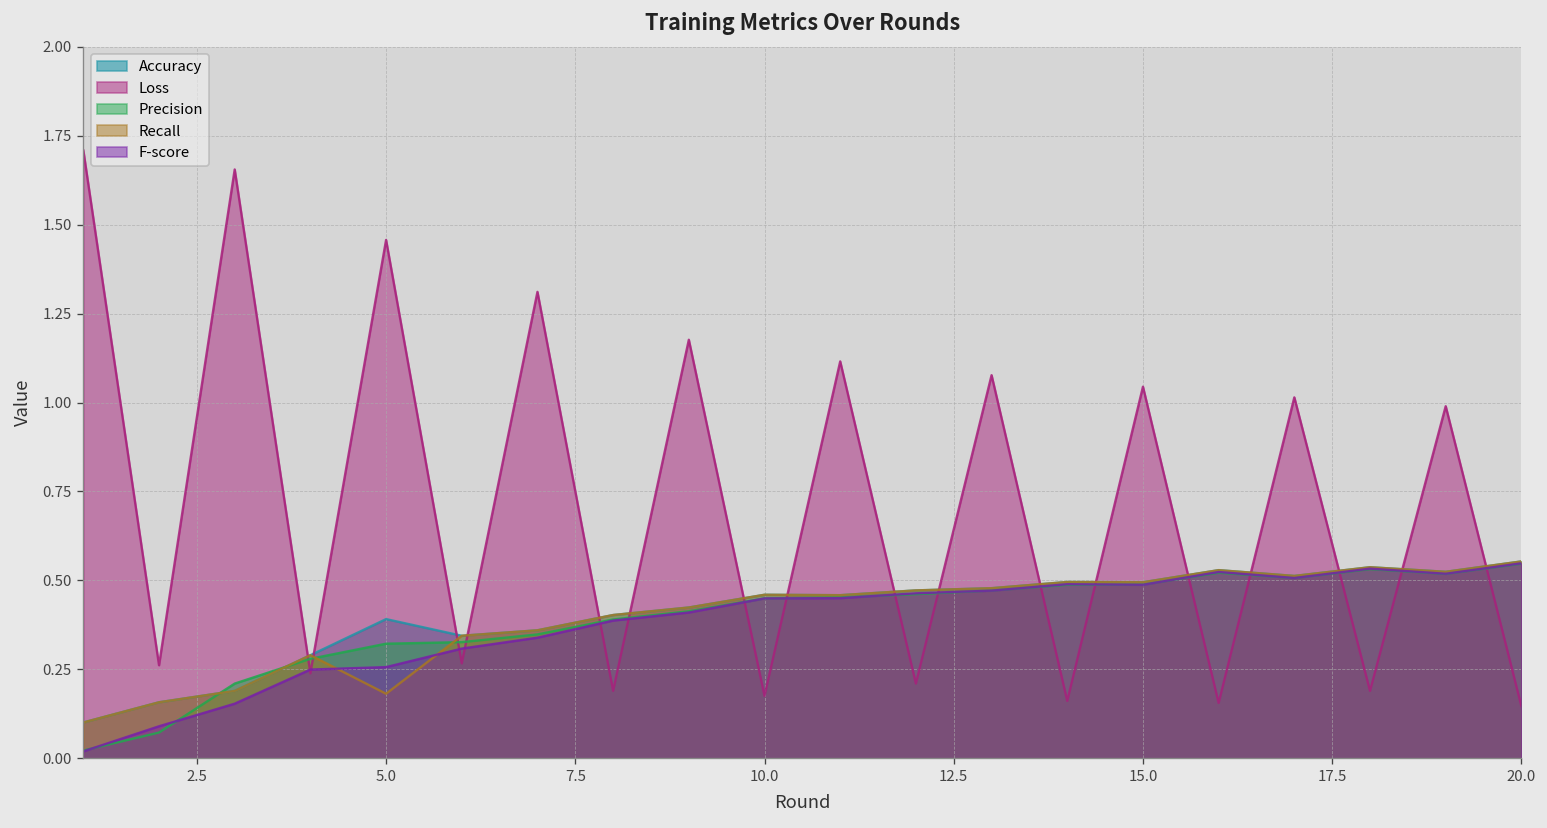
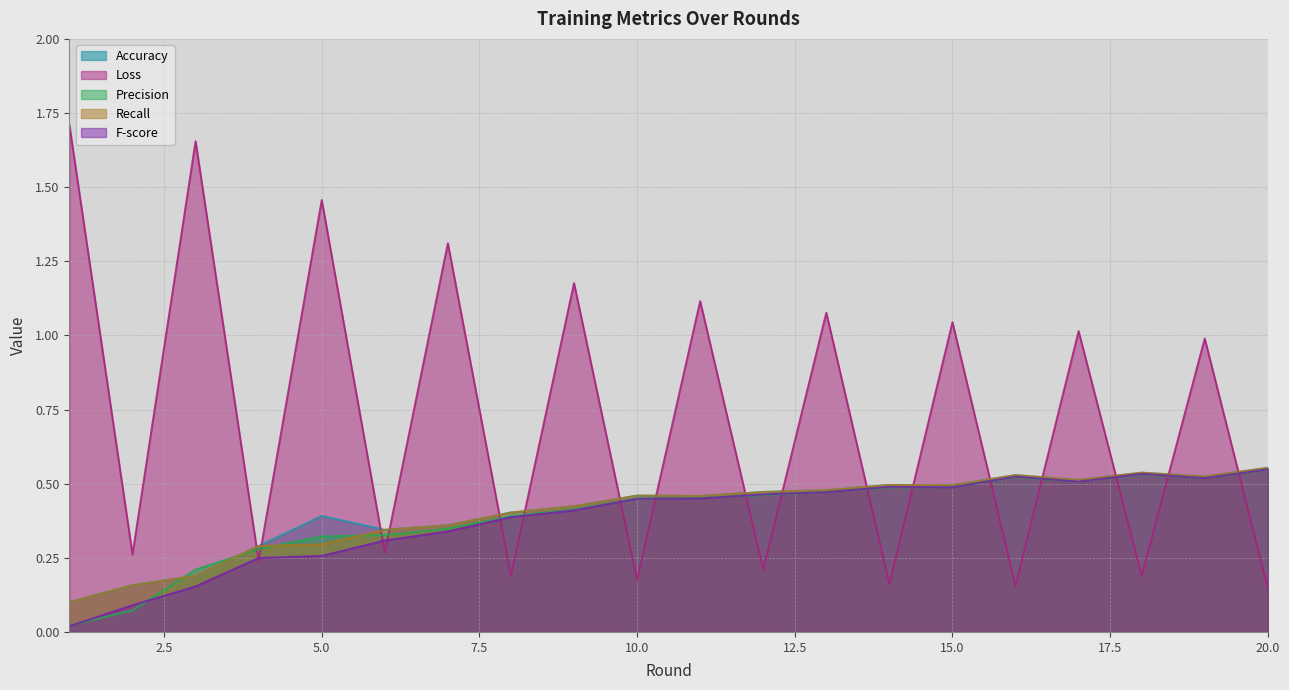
  {
    "Accuracy": {
      "5.0": 0.39
    },
    "Precision": {
      "5.0": 0.32
    },
    "Recall": {
-     "5.0": 0.18
+     "5.0": 0.30
    }
  }
